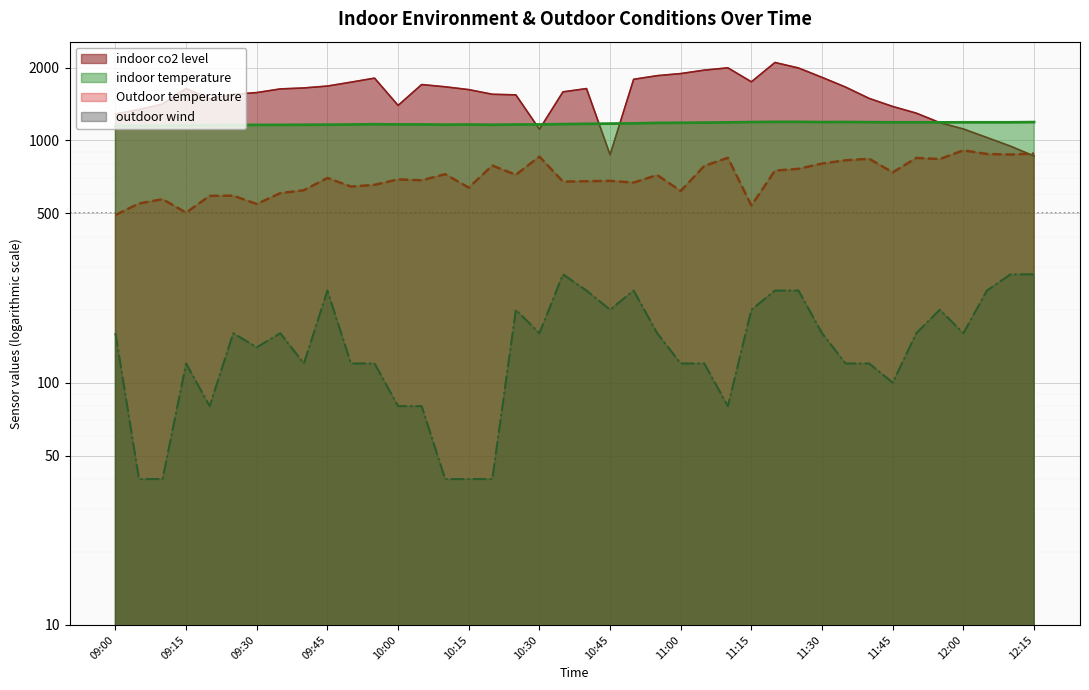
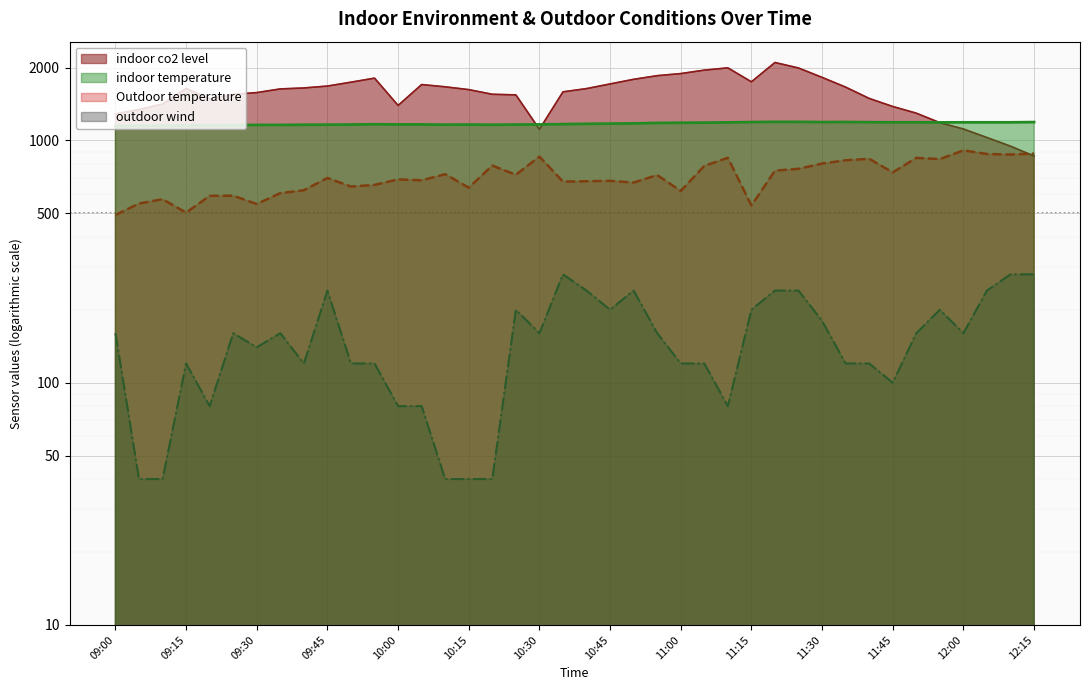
  {
    "indoor co2 level": {
      "09:30": 1600,
      "09:45": 1700,
      "10:00": 1400,
      "10:15": 1600,
      "10:30": 1100,
-     "10:45": 870,
+     "10:45": 1700,
      "11:00": 1900,
      "11:15": 1700,
      "11:30": 1800,
      "11:45": 1400,
      "12:00": 1100
    },
    "indoor temperature": {
      "09:30": 1200,
      "09:45": 1200,
      "10:00": 1200,
      "10:15": 1200,
      "10:30": 1200,
      "10:45": 1200,
      "11:00": 1200,
      "11:15": 1200,
      "11:30": 1200,
      "11:45": 1200,
      "12:00": 1200,
      "12:15": 1200
    },
    "Outdoor temperature": {
      "09:00": 490,
      "09:15": 500,
      "09:30": 550,
      "09:45": 700,
      "10:00": 690,
      "10:15": 640,
      "10:30": 860,
      "10:45": 680,
      "11:00": 620,
      "11:15": 540,
      "11:30": 800,
      "11:45": 740,
      "12:00": 910
    },
    "outdoor wind": {
      "09:00": 160,
      "09:15": 120,
      "09:30": 140,
      "09:45": 240,
      "10:00": 80,
      "10:15": 40,
      "10:30": 160,
      "10:45": 200,
      "11:00": 120,
      "11:15": 200,
-     "11:30": 160,
+     "11:30": 180,
      "11:45": 100,
      "12:00": 160,
      "12:15": 280
    }
  }
